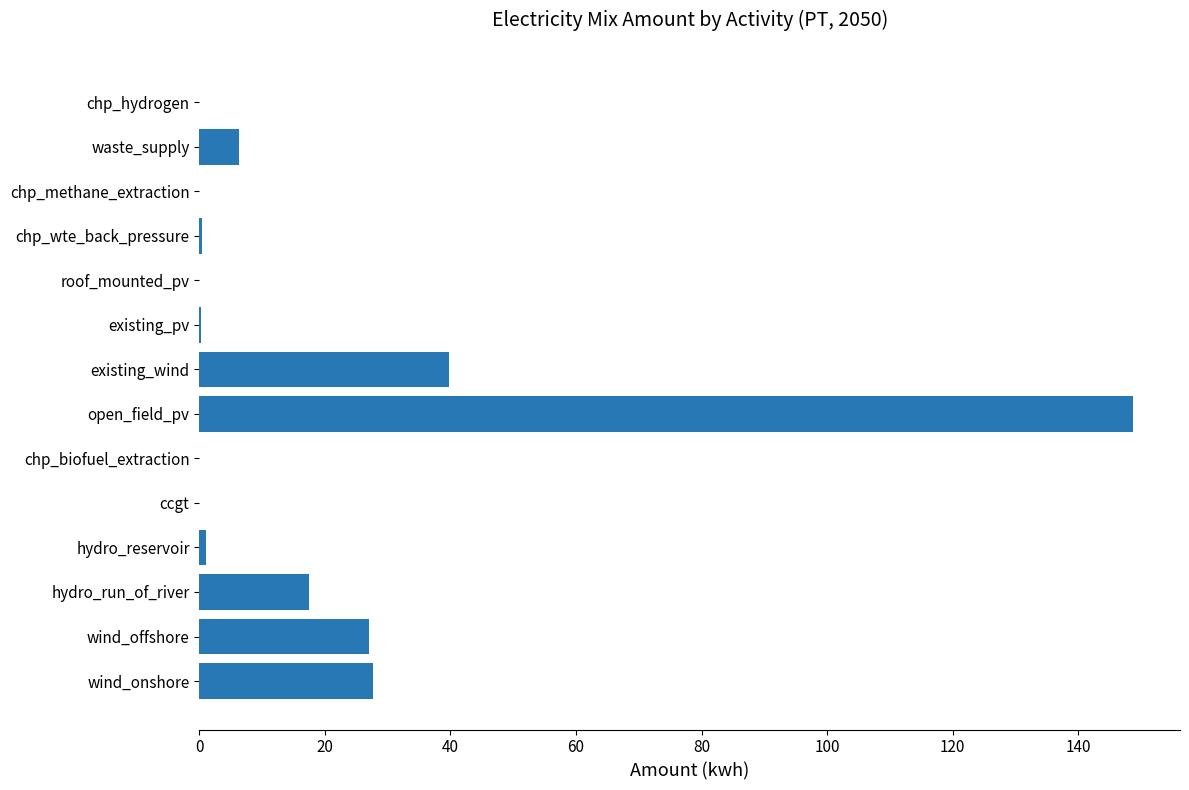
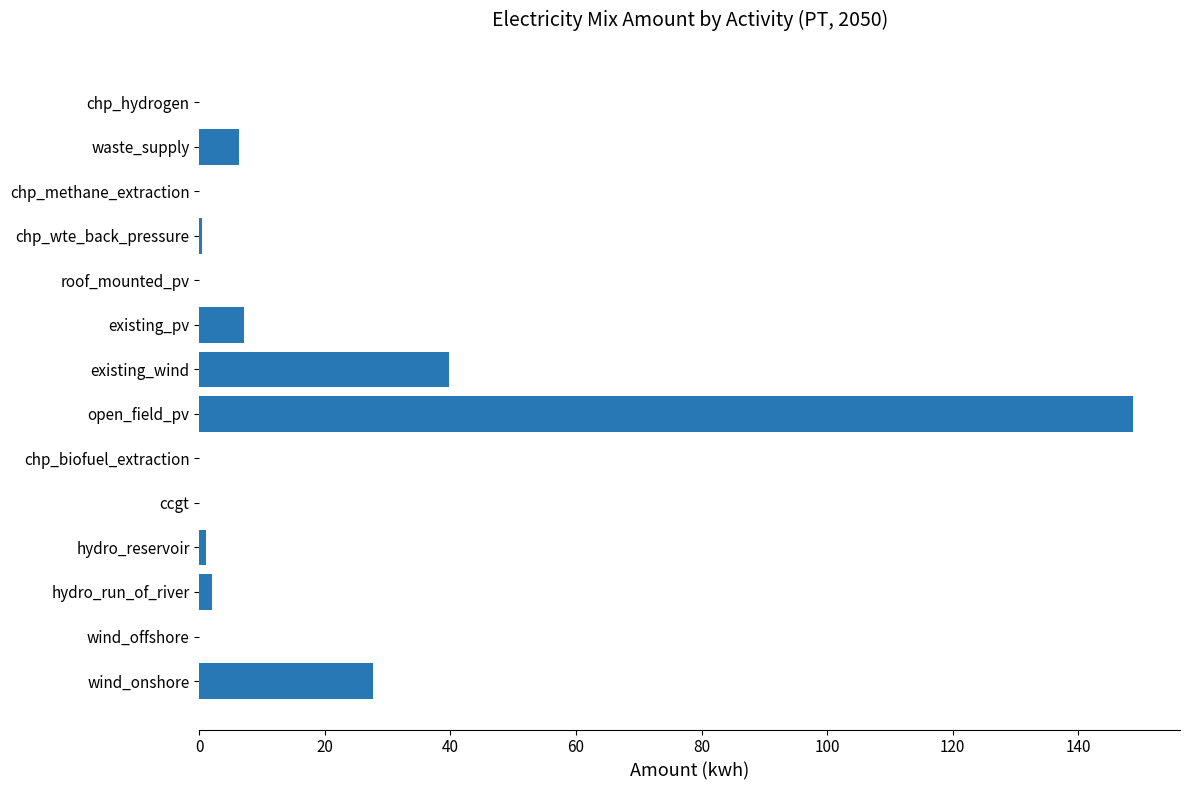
  {
    "waste_supply": 6,
    "chp_wte_back_pressure": 0,
-   "existing_pv": 0,
+   "existing_pv": 7,
    "existing_wind": 40,
    "open_field_pv": 149,
    "hydro_reservoir": 1,
-   "hydro_run_of_river": 18,
-   "wind_offshore": 27,
+   "hydro_run_of_river": 2,
+   "wind_offshore": 0,
    "wind_onshore": 28
  }
